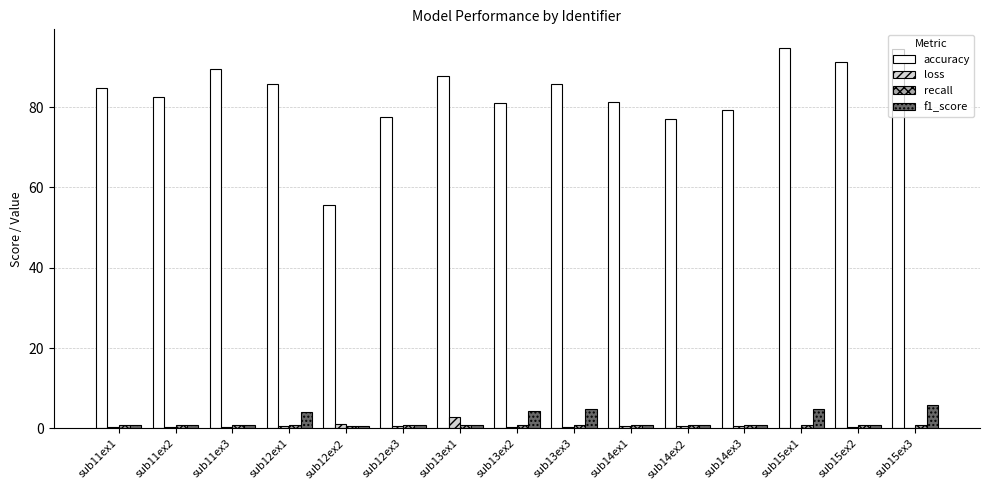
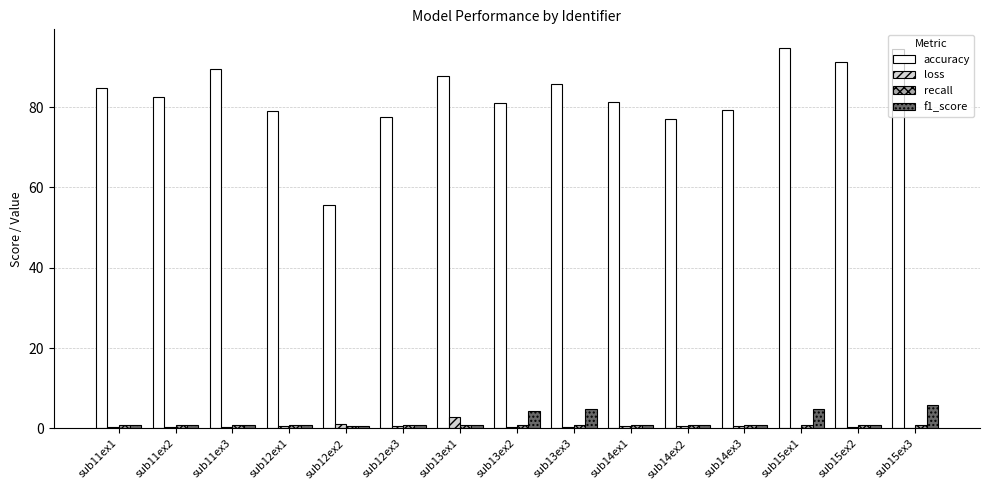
  {
    "accuracy": {
      "sub11ex1": 85,
      "sub11ex2": 83,
      "sub11ex3": 90,
-     "sub12ex1": 86,
+     "sub12ex1": 79,
      "sub12ex2": 56,
      "sub12ex3": 78,
      "sub13ex1": 88,
      "sub13ex2": 81,
      "sub13ex3": 86,
      "sub14ex1": 81,
      "sub14ex2": 77,
      "sub14ex3": 79,
      "sub15ex1": 95,
      "sub15ex2": 91
    },
    "loss": {
      "sub12ex1": 1,
      "sub12ex2": 1,
      "sub12ex3": 1,
      "sub13ex1": 3,
      "sub14ex2": 1,
      "sub14ex3": 1
    },
    "recall": {
      "sub11ex1": 1,
      "sub11ex2": 1,
      "sub11ex3": 1,
      "sub12ex1": 1,
      "sub12ex2": 1,
      "sub12ex3": 1,
      "sub13ex1": 1,
      "sub13ex2": 1,
      "sub13ex3": 1,
      "sub14ex1": 1,
      "sub14ex2": 1,
      "sub14ex3": 1,
      "sub15ex1": 1,
      "sub15ex2": 1,
      "sub15ex3": 1
    },
    "f1_score": {
      "sub11ex1": 1,
      "sub11ex2": 1,
      "sub11ex3": 1,
-     "sub12ex1": 4,
+     "sub12ex1": 1,
      "sub12ex3": 1,
      "sub13ex1": 1,
      "sub13ex2": 4,
      "sub13ex3": 5,
      "sub14ex1": 1,
      "sub14ex2": 1,
      "sub14ex3": 1,
      "sub15ex1": 5,
      "sub15ex2": 1,
      "sub15ex3": 6
    }
  }
